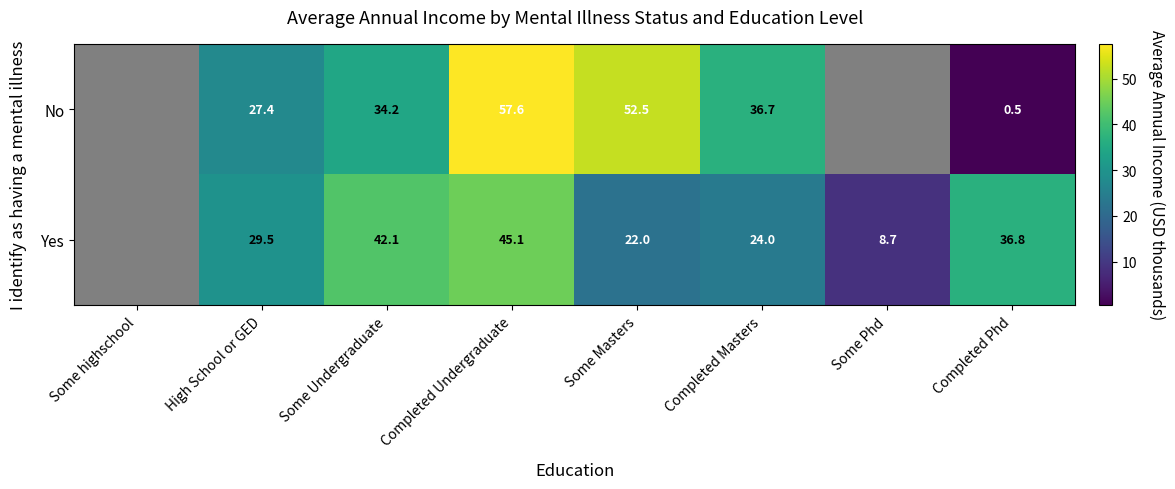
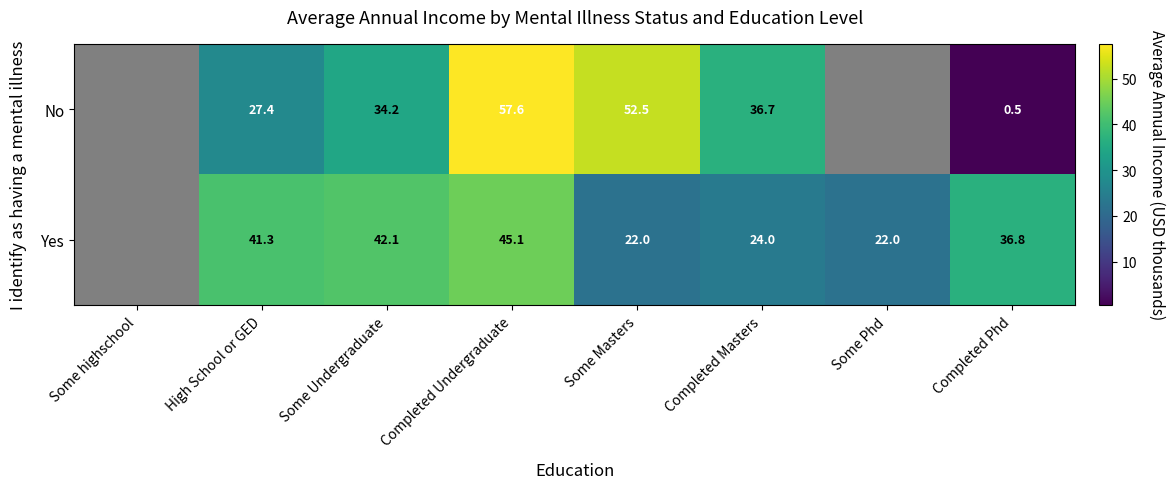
  {
    "No": {
      "High School or GED": 27.4,
      "Some Undergraduate": 34.2,
      "Completed Undergraduate": 57.6,
      "Some Masters": 52.5,
      "Completed Masters": 36.7,
      "Completed Phd": 0.5
    },
    "Yes": {
-     "High School or GED": 29.5,
+     "High School or GED": 41.3,
      "Some Undergraduate": 42.1,
      "Completed Undergraduate": 45.1,
      "Some Masters": 22.0,
      "Completed Masters": 24.0,
-     "Some Phd": 8.7,
+     "Some Phd": 22.0,
      "Completed Phd": 36.8
    }
  }
